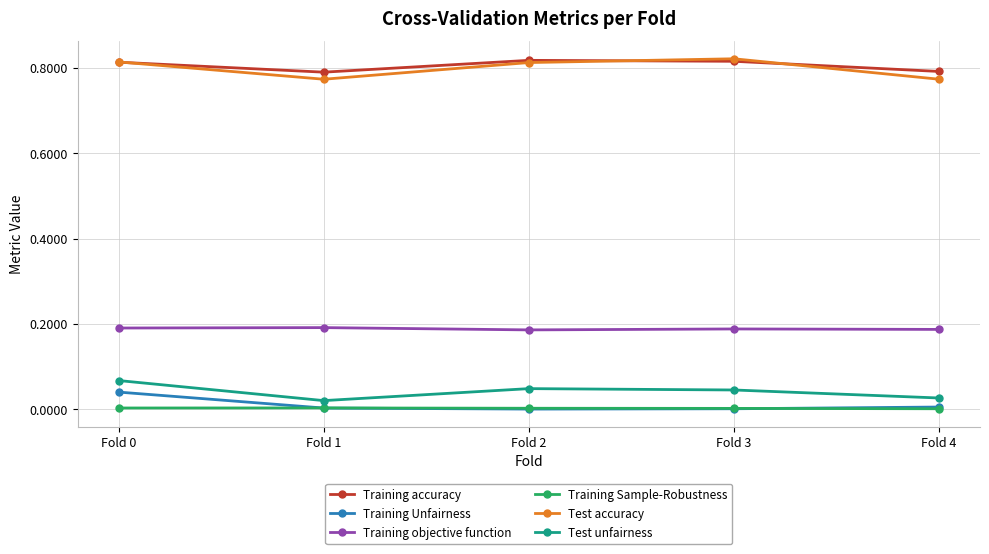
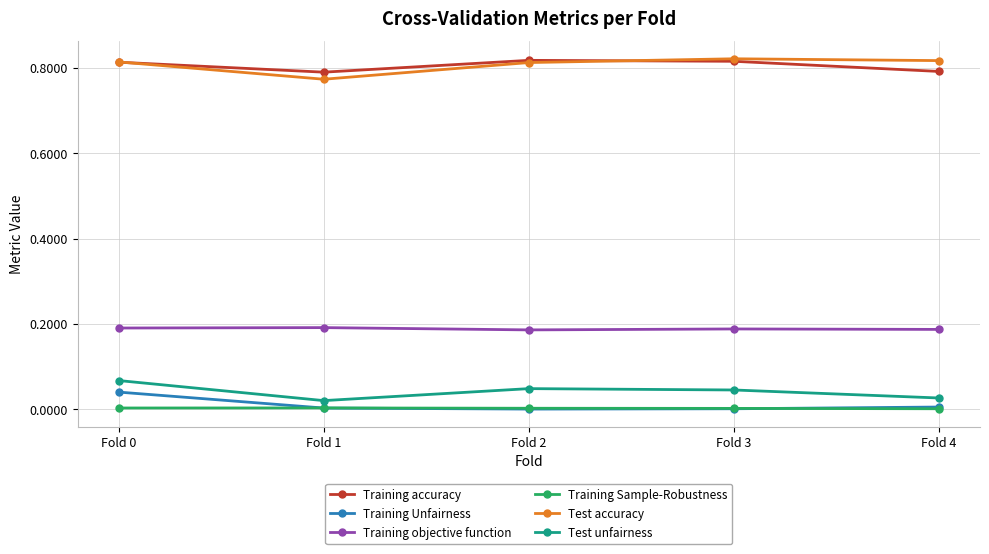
  {
    "Training accuracy": {
      "Fold 1": 0.79,
      "Fold 4": 0.79
    },
    "Training Unfairness": {
      "Fold 0": 0.04
    },
    "Training objective function": {
      "Fold 0": 0.19,
      "Fold 1": 0.19,
      "Fold 2": 0.19,
      "Fold 3": 0.19,
      "Fold 4": 0.19
    },
    "Test accuracy": {
      "Fold 1": 0.77,
-     "Fold 4": 0.77
+     "Fold 4": 0.82
    }
  }
